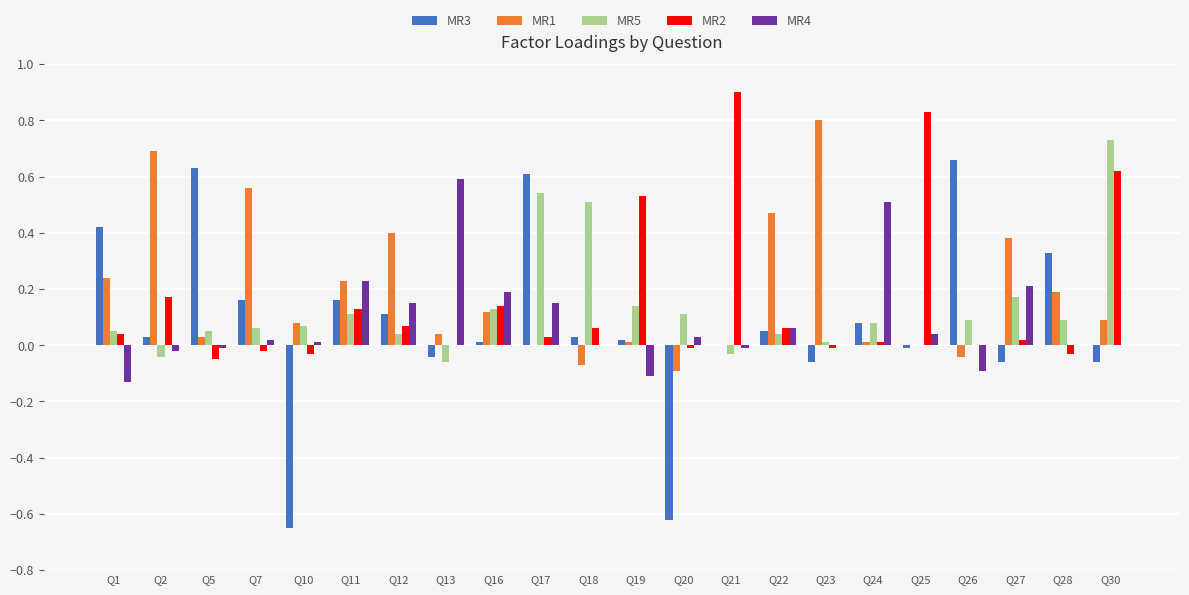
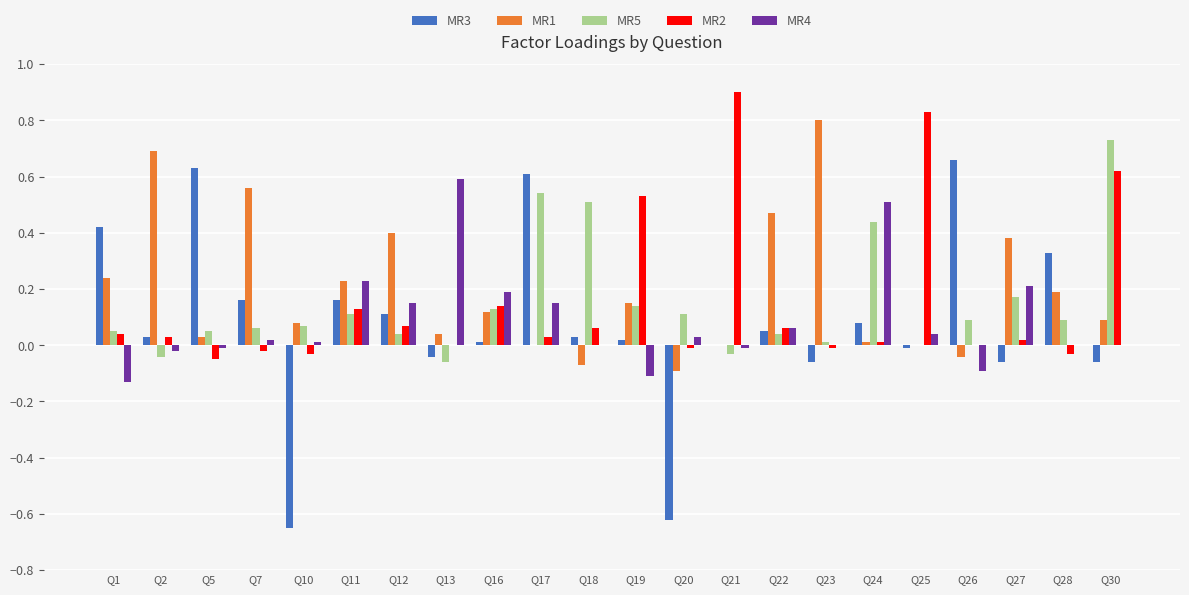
  {
    "MR3": {
      "Q1": 0.42,
      "Q2": 0.03,
      "Q5": 0.63,
      "Q7": 0.16,
      "Q10": -0.65,
      "Q11": 0.16,
      "Q12": 0.11,
      "Q13": -0.04,
      "Q16": 0.01,
      "Q17": 0.61,
      "Q18": 0.03,
      "Q19": 0.02,
      "Q20": -0.62,
      "Q21": 0.00,
      "Q22": 0.05,
      "Q23": -0.06,
      "Q24": 0.08,
      "Q25": -0.01,
      "Q26": 0.66,
      "Q27": -0.06,
      "Q28": 0.33,
      "Q30": -0.06
    },
    "MR1": {
      "Q1": 0.24,
      "Q2": 0.69,
      "Q5": 0.03,
      "Q7": 0.56,
      "Q10": 0.08,
      "Q11": 0.23,
      "Q12": 0.40,
      "Q13": 0.04,
      "Q16": 0.12,
      "Q17": 0.00,
      "Q18": -0.07,
-     "Q19": 0.01,
+     "Q19": 0.15,
      "Q20": -0.09,
      "Q21": 0.00,
      "Q22": 0.47,
      "Q23": 0.80,
      "Q24": 0.01,
      "Q25": 0.00,
      "Q26": -0.04,
      "Q27": 0.38,
      "Q28": 0.19,
      "Q30": 0.09
    },
    "MR5": {
      "Q1": 0.05,
      "Q2": -0.04,
      "Q5": 0.05,
      "Q7": 0.06,
      "Q10": 0.07,
      "Q11": 0.11,
      "Q12": 0.04,
      "Q13": -0.06,
      "Q16": 0.13,
      "Q17": 0.54,
      "Q18": 0.51,
      "Q19": 0.14,
      "Q20": 0.11,
      "Q21": -0.03,
      "Q22": 0.04,
      "Q23": 0.01,
-     "Q24": 0.08,
+     "Q24": 0.44,
      "Q25": 0.00,
      "Q26": 0.09,
      "Q27": 0.17,
      "Q28": 0.09,
      "Q30": 0.73
    },
    "MR2": {
      "Q1": 0.04,
-     "Q2": 0.17,
+     "Q2": 0.03,
      "Q5": -0.05,
      "Q7": -0.02,
      "Q10": -0.03,
      "Q11": 0.13,
      "Q12": 0.07,
      "Q13": 0.00,
      "Q16": 0.14,
      "Q17": 0.03,
      "Q18": 0.06,
      "Q19": 0.53,
      "Q20": -0.01,
      "Q21": 0.90,
      "Q22": 0.06,
      "Q23": -0.01,
      "Q24": 0.01,
      "Q25": 0.83,
      "Q26": 0.00,
      "Q27": 0.02,
      "Q28": -0.03,
      "Q30": 0.62
    },
    "MR4": {
      "Q1": -0.13,
      "Q2": -0.02,
      "Q5": -0.01,
      "Q7": 0.02,
      "Q10": 0.01,
      "Q11": 0.23,
      "Q12": 0.15,
      "Q13": 0.59,
      "Q16": 0.19,
      "Q17": 0.15,
      "Q18": 0.00,
      "Q19": -0.11,
      "Q20": 0.03,
      "Q21": -0.01,
      "Q22": 0.06,
      "Q23": 0.00,
      "Q24": 0.51,
      "Q25": 0.04,
      "Q26": -0.09,
      "Q27": 0.21,
      "Q28": 0.00,
      "Q30": 0.00
    }
  }
